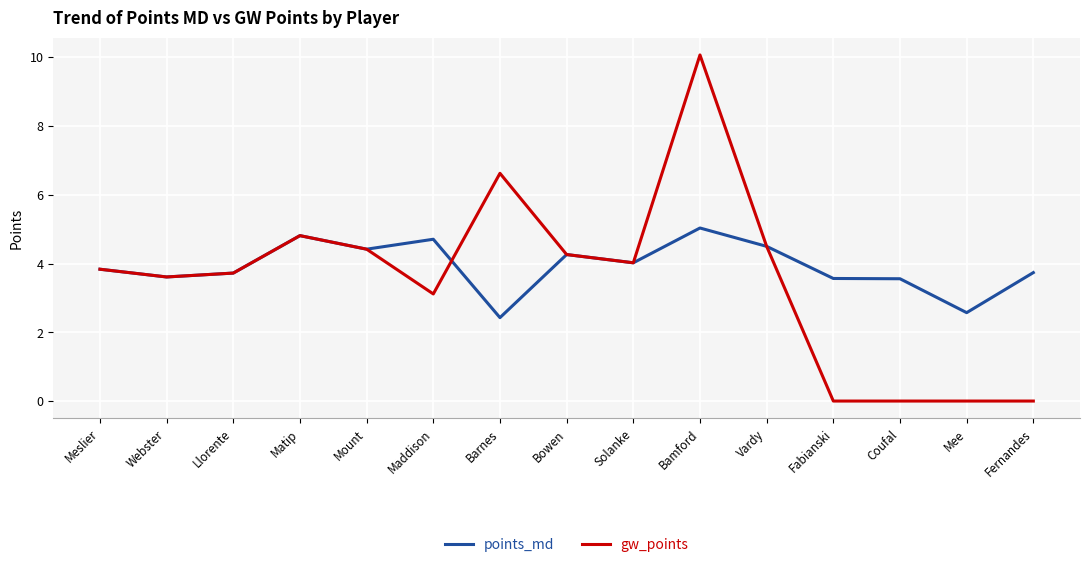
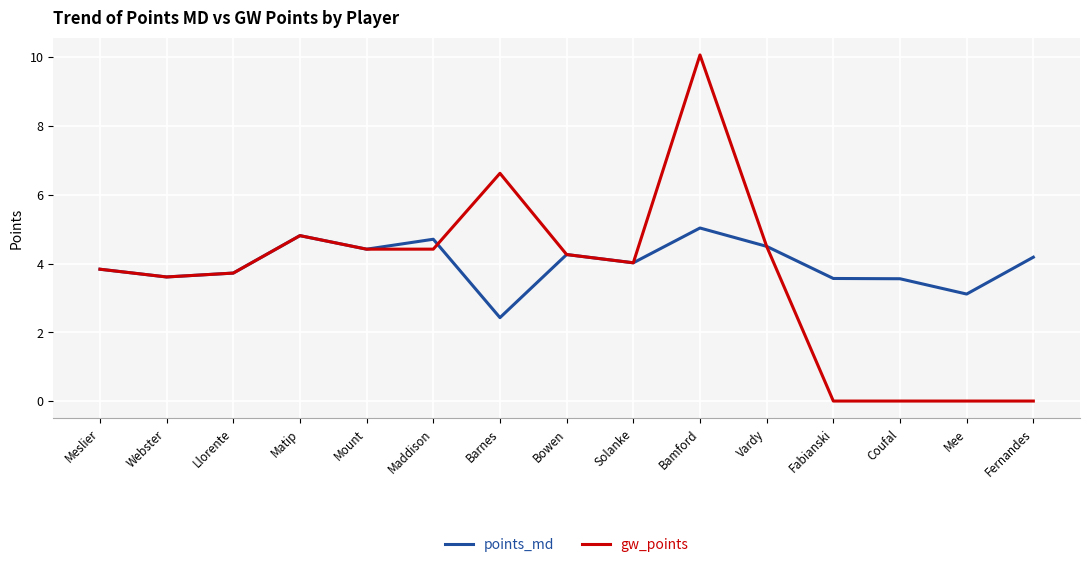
  {
    "points_md": {
      "Maddison": 4.7,
      "Barnes": 2.4,
      "Bamford": 5.0,
      "Fabianski": 3.6,
      "Coufal": 3.6,
-     "Mee": 2.6,
-     "Fernandes": 3.7
+     "Mee": 3.1,
+     "Fernandes": 4.2
    },
    "gw_points": {
-     "Maddison": 3.1,
+     "Maddison": 4.4,
      "Barnes": 6.6,
      "Bamford": 10.1,
      "Fabianski": 0.0,
      "Coufal": 0.0,
      "Mee": 0.0,
      "Fernandes": 0.0
    }
  }
